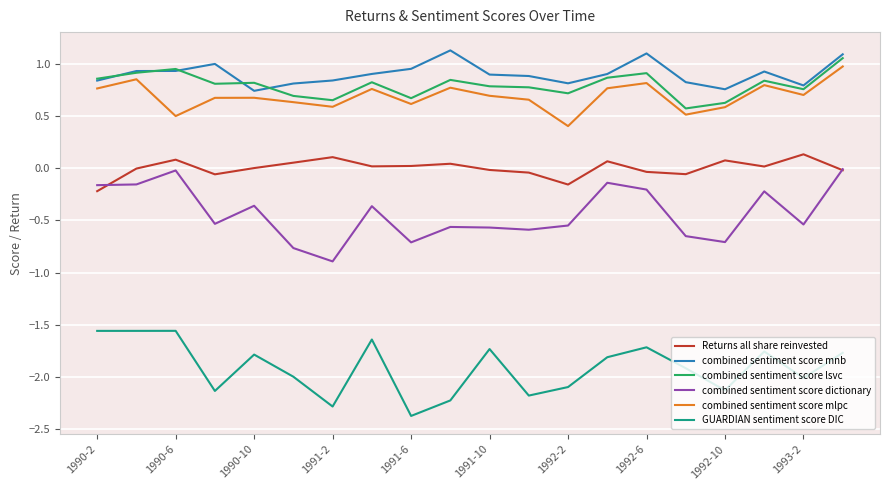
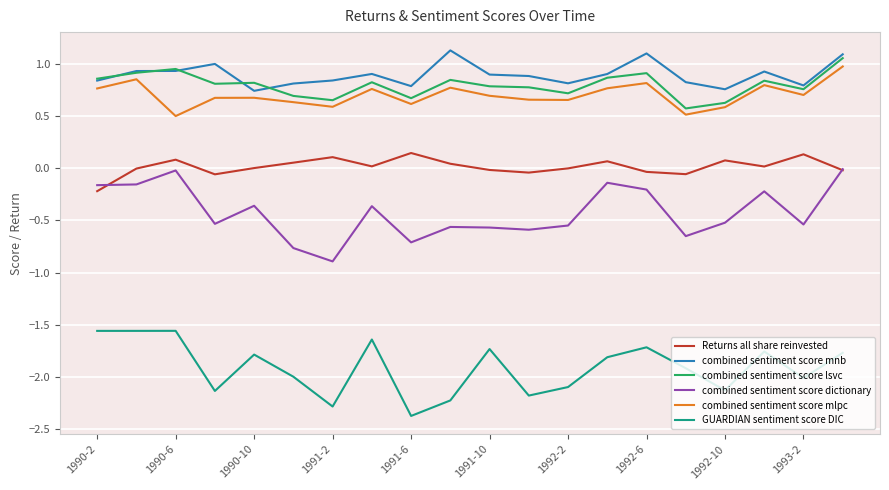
  {
    "Returns all share reinvested": {
      "1990-2": -0.22,
      "1990-6": 0.08,
      "1990-10": 0.00,
      "1991-2": 0.11,
-     "1991-6": 0.02,
+     "1991-6": 0.15,
      "1991-10": -0.02,
-     "1992-2": -0.16,
+     "1992-2": 0.00,
      "1992-6": -0.03,
      "1992-10": 0.08,
      "1993-2": 0.13
    },
    "combined sentiment score mnb": {
      "1990-10": 0.74,
      "1991-2": 0.84,
-     "1991-6": 0.95,
+     "1991-6": 0.79,
      "1991-10": 0.90,
      "1992-2": 0.82,
      "1992-6": 1.10,
      "1992-10": 0.76,
      "1993-2": 0.79
    },
    "combined sentiment score dictionary": {
      "1990-2": -0.16,
      "1990-6": -0.02,
      "1990-10": -0.36,
      "1991-2": -0.89,
      "1991-6": -0.71,
      "1991-10": -0.57,
      "1992-2": -0.55,
      "1992-6": -0.20,
-     "1992-10": -0.71,
+     "1992-10": -0.52,
      "1993-2": -0.54
    },
    "combined sentiment score mlpc": {
      "1990-2": 0.77,
      "1990-6": 0.50,
      "1990-10": 0.68,
      "1991-2": 0.59,
      "1991-6": 0.62,
      "1991-10": 0.70,
-     "1992-2": 0.40,
+     "1992-2": 0.66,
      "1992-6": 0.82,
      "1992-10": 0.59,
      "1993-2": 0.70
    }
  }
